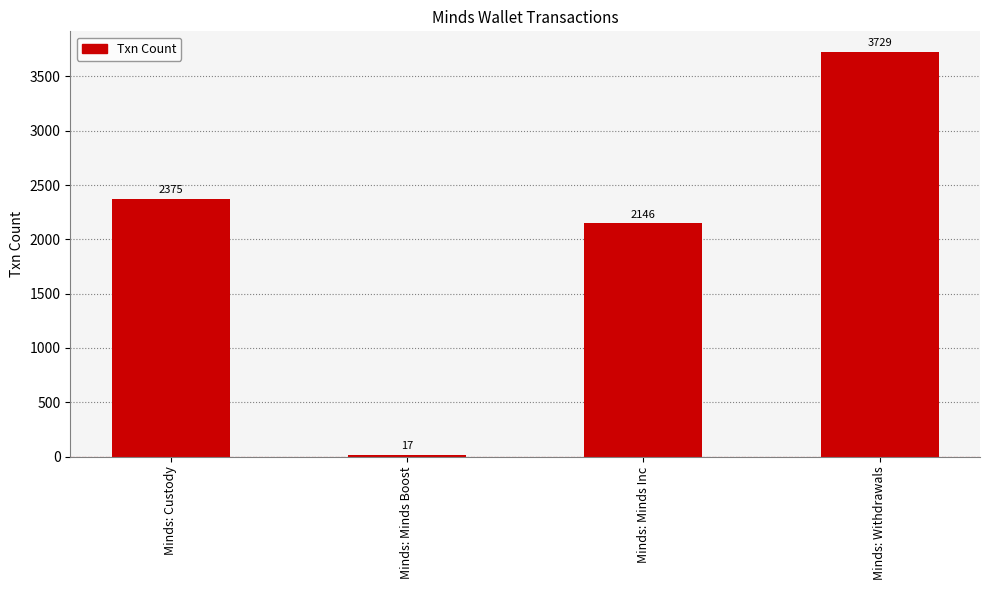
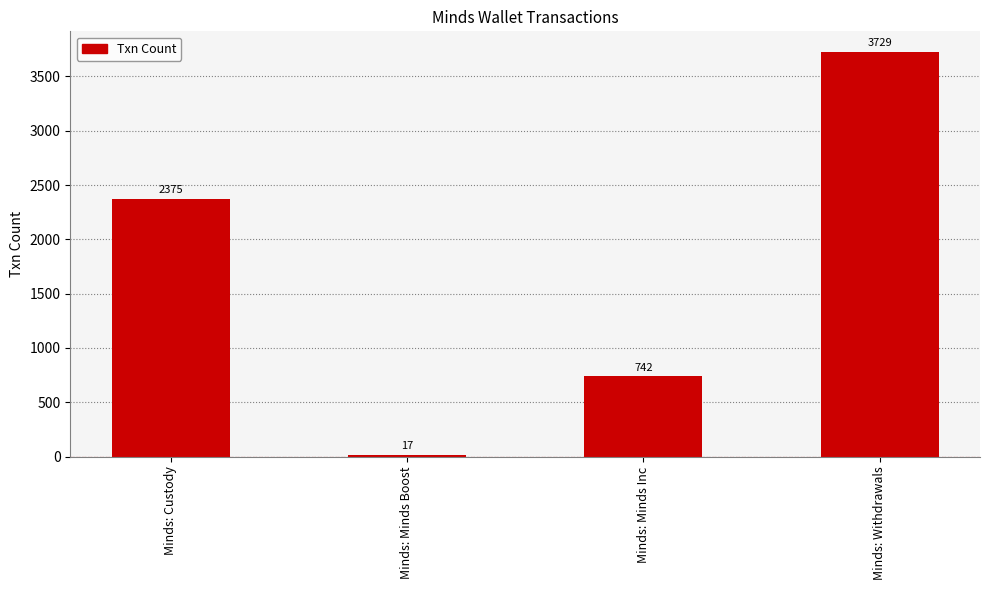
  {
    "Minds: Custody": 2375,
    "Minds: Minds Boost": 17,
-   "Minds: Minds Inc": 2146,
+   "Minds: Minds Inc": 742,
    "Minds: Withdrawals": 3729
  }
